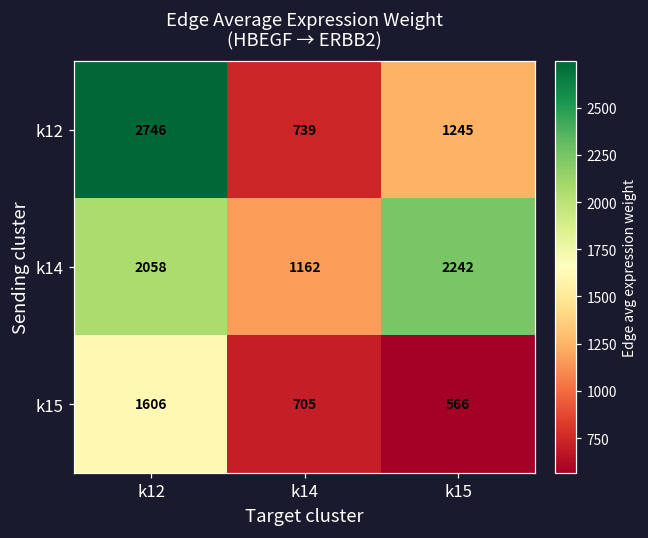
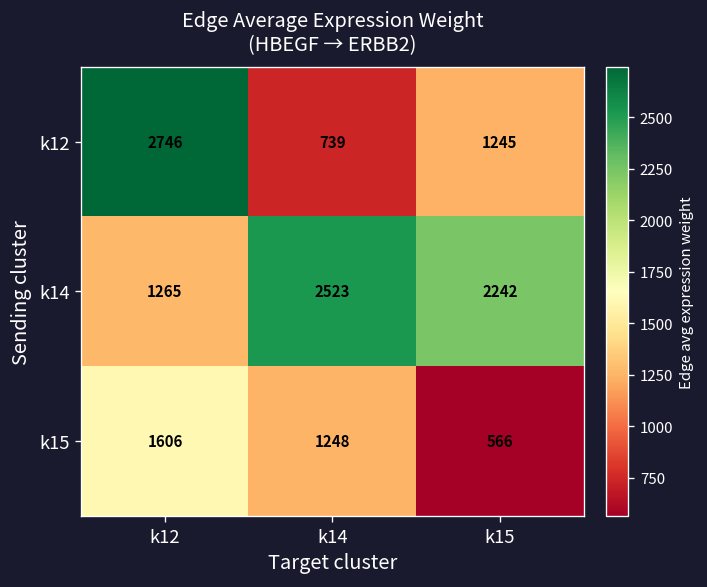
  {
    "k12": {
      "k12": 2746,
      "k14": 739,
      "k15": 1245
    },
    "k14": {
-     "k12": 2058,
-     "k14": 1162,
+     "k12": 1265,
+     "k14": 2523,
      "k15": 2242
    },
    "k15": {
      "k12": 1606,
-     "k14": 705,
+     "k14": 1248,
      "k15": 566
    }
  }
